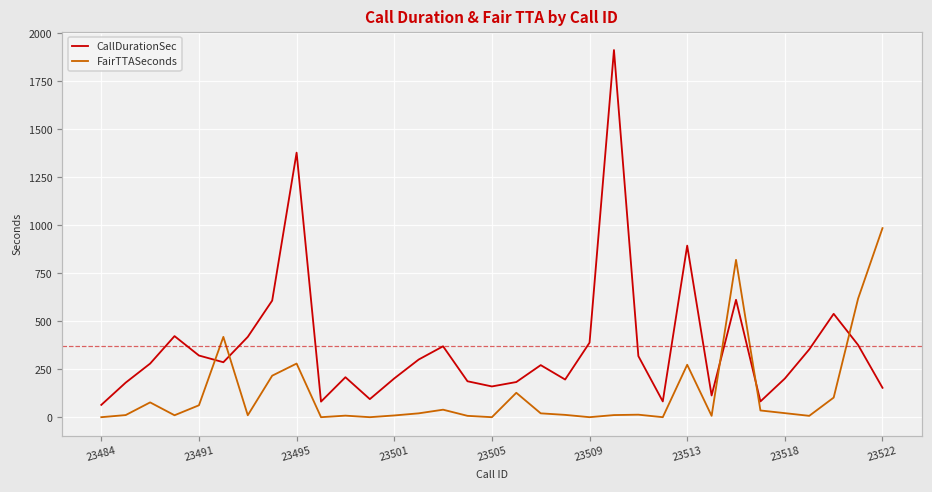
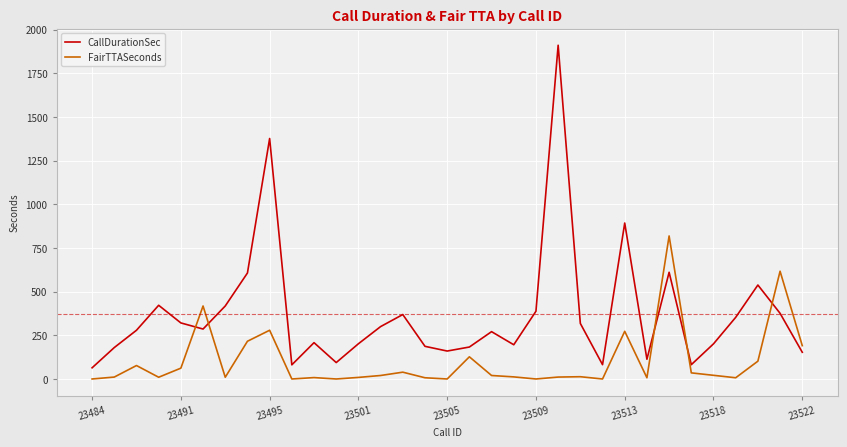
  {
    "CallDurationSec": {
      "23484": 60,
      "23491": 320,
      "23495": 1380,
      "23501": 200,
      "23505": 160,
      "23509": 390,
      "23513": 890,
      "23518": 200,
      "23522": 150
    },
    "FairTTASeconds": {
      "23484": 0,
      "23491": 60,
      "23495": 280,
      "23501": 10,
      "23505": 0,
      "23509": 0,
      "23513": 270,
      "23518": 20,
-     "23522": 980
+     "23522": 190
    }
  }
